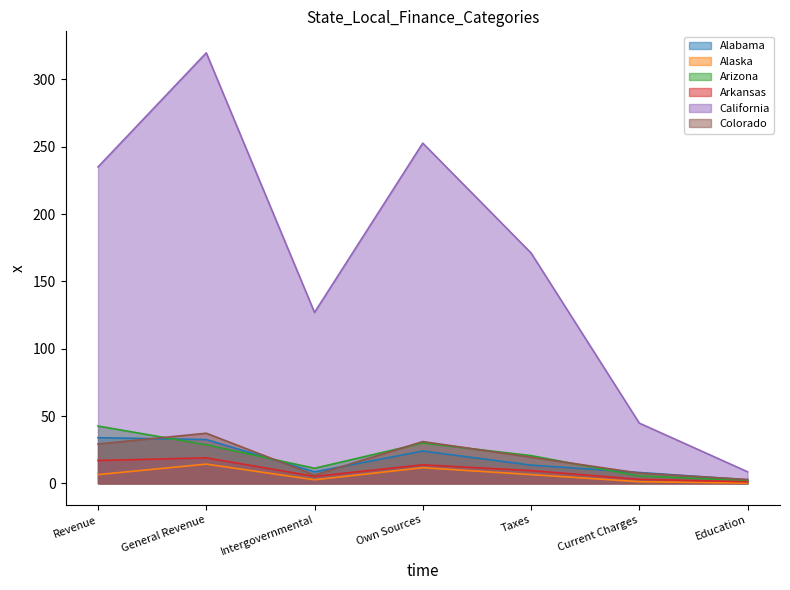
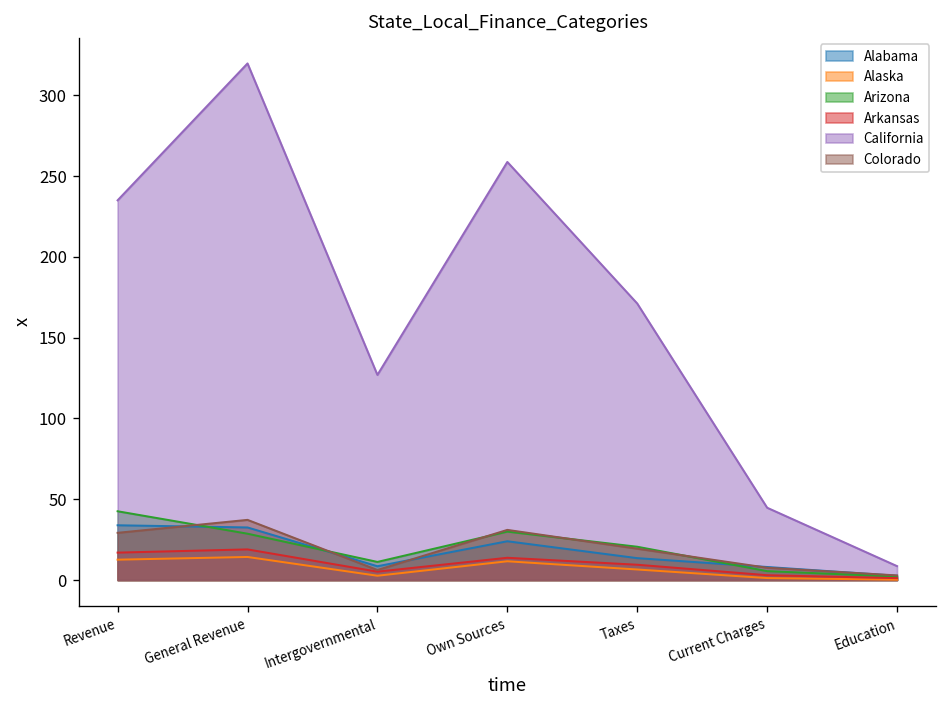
  {
    "Alabama": {
      "Revenue": 34,
      "General Revenue": 33,
      "Intergovernmental": 9,
      "Own Sources": 24,
      "Taxes": 14
    },
    "Alaska": {
-     "Revenue": 6,
+     "Revenue": 13,
      "General Revenue": 14,
      "Intergovernmental": 3,
      "Own Sources": 12,
      "Taxes": 7
    },
    "Arizona": {
      "Revenue": 43,
      "General Revenue": 29,
      "Intergovernmental": 11,
      "Current Charges": 6
    },
    "Arkansas": {
      "Revenue": 17,
      "General Revenue": 19,
      "Own Sources": 14,
      "Taxes": 9
    },
    "California": {
      "Revenue": 235,
      "General Revenue": 320,
      "Intergovernmental": 127,
-     "Own Sources": 253,
+     "Own Sources": 259,
      "Taxes": 171,
      "Current Charges": 45,
      "Education": 9
    },
    "Colorado": {
      "Revenue": 29,
      "General Revenue": 37
    }
  }
